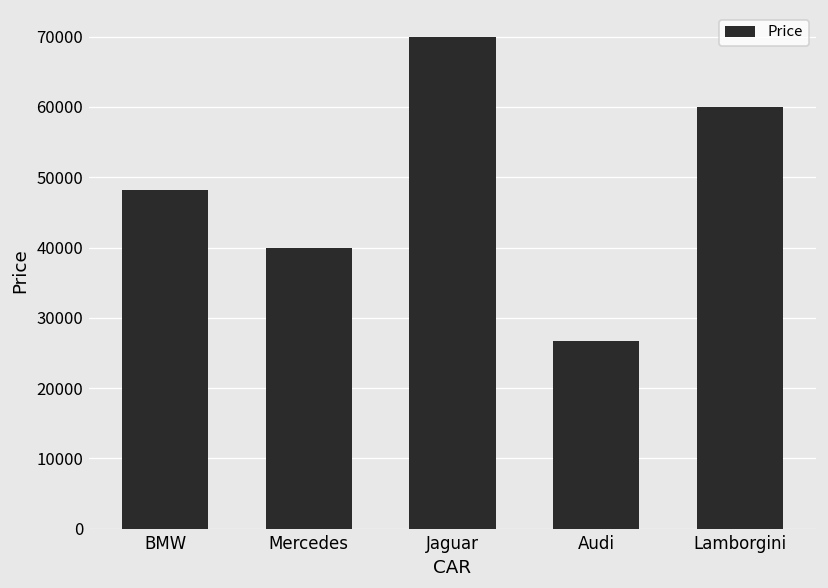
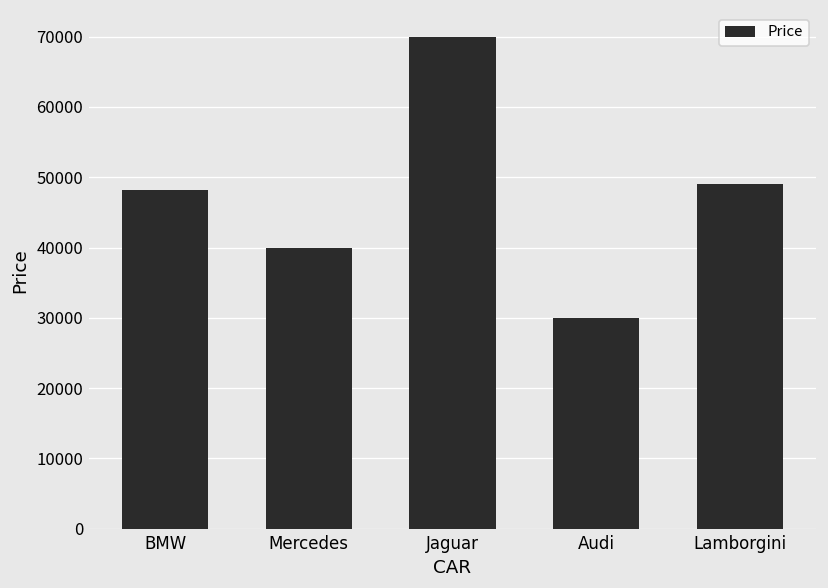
  {
    "BMW": 48000,
    "Mercedes": 40000,
    "Jaguar": 70000,
-   "Audi": 27000,
-   "Lamborgini": 60000
+   "Audi": 30000,
+   "Lamborgini": 49000
  }
